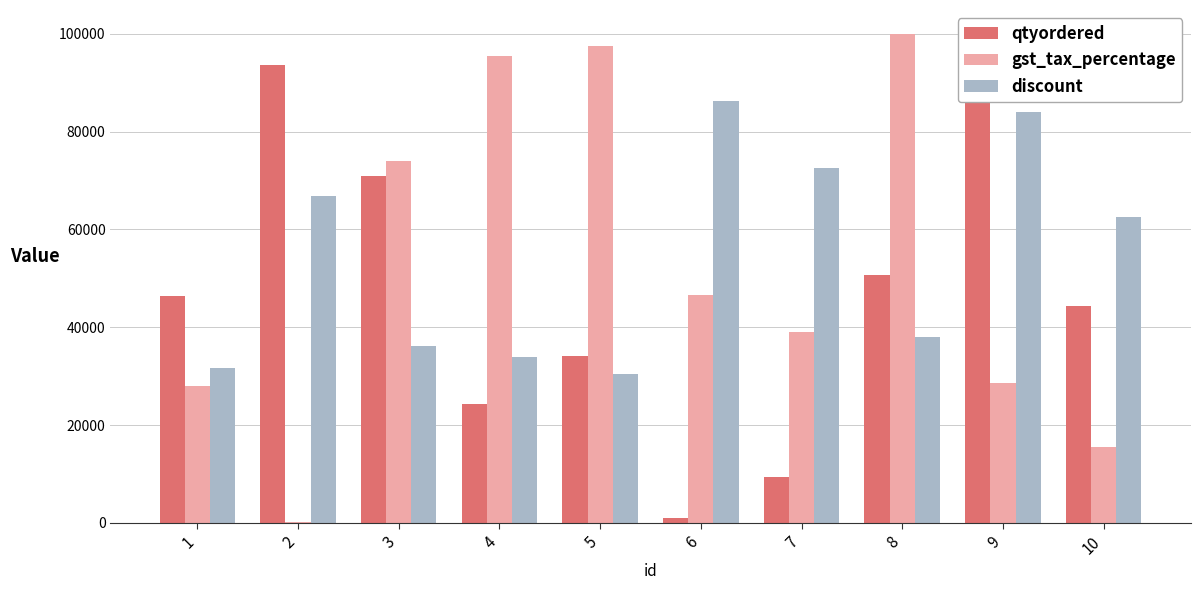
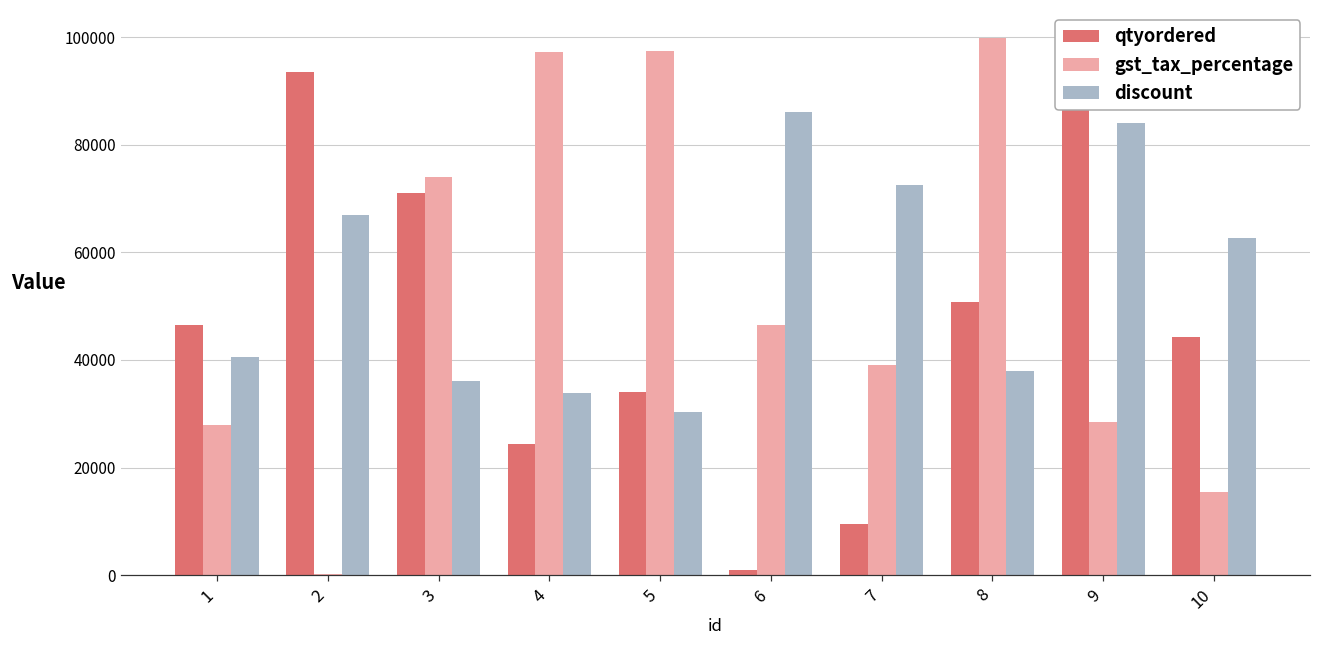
  {
    "qtyordered": {
      "1": 46000,
      "2": 93000,
      "3": 71000,
      "4": 24000,
      "5": 34000,
      "6": 1000,
      "7": 9000,
      "8": 51000,
      "10": 44000
    },
    "gst_tax_percentage": {
      "1": 28000,
      "3": 74000,
-     "4": 95000,
+     "4": 97000,
      "5": 97000,
      "6": 47000,
      "7": 39000,
      "8": 100000,
      "9": 29000,
      "10": 15000
    },
    "discount": {
-     "1": 32000,
+     "1": 41000,
      "2": 67000,
      "3": 36000,
      "4": 34000,
      "5": 30000,
      "6": 86000,
      "7": 73000,
      "8": 38000,
      "9": 84000,
      "10": 63000
    }
  }
